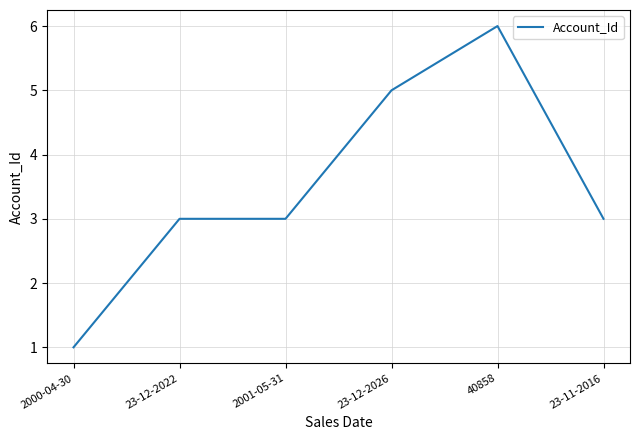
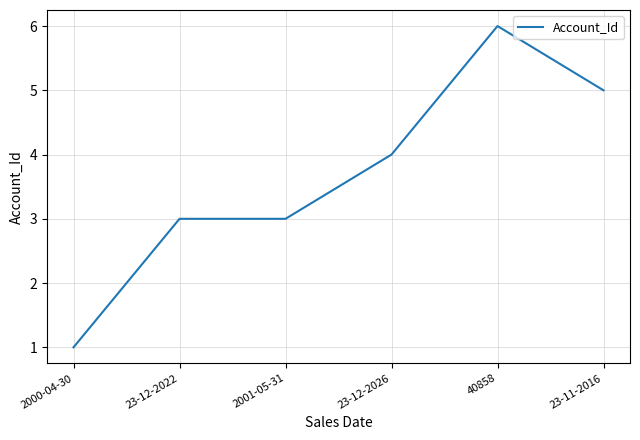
  {
    "2000-04-30": 1,
    "23-12-2022": 3,
    "2001-05-31": 3,
-   "23-12-2026": 5,
+   "23-12-2026": 4,
    "40858": 6,
-   "23-11-2016": 3
+   "23-11-2016": 5
  }
